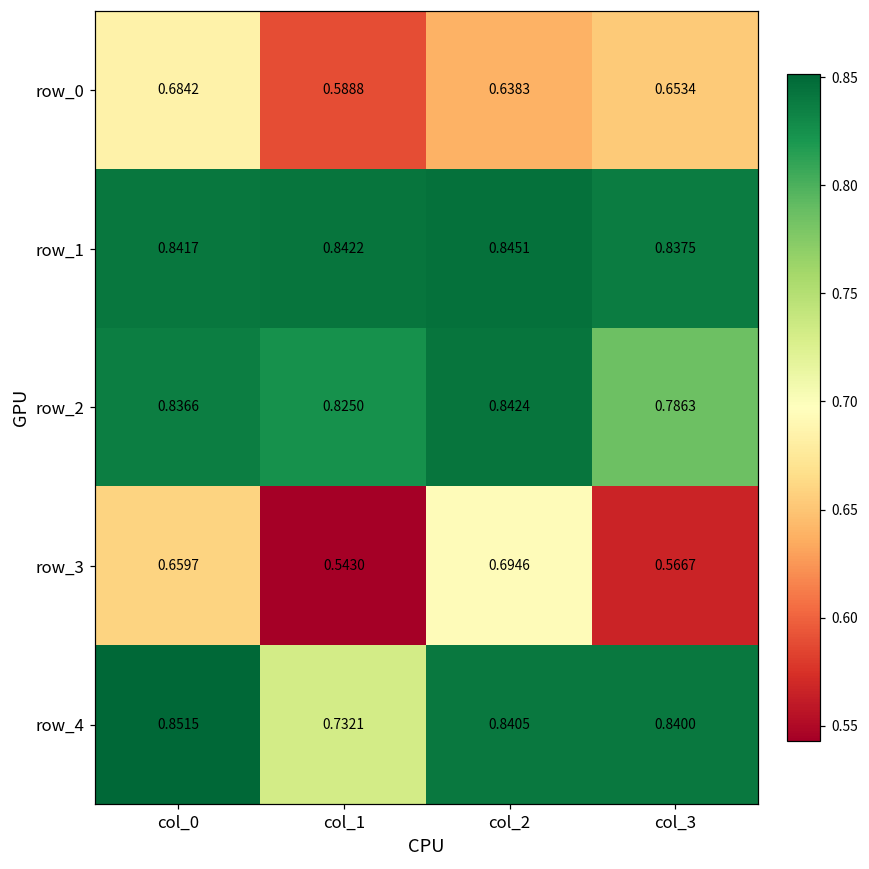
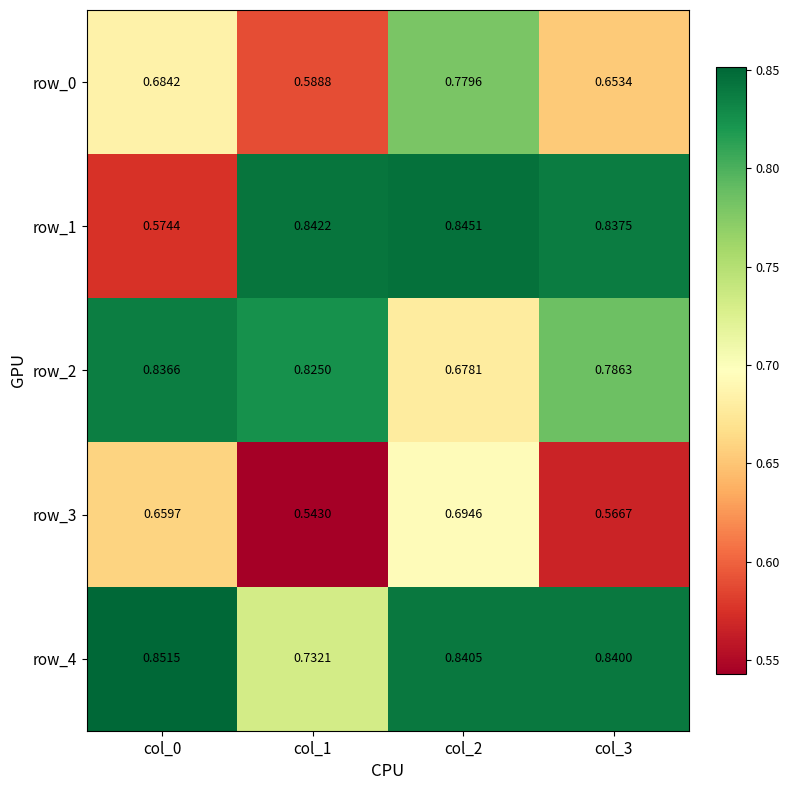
  {
    "row_0": {
      "col_0": 0.6842,
      "col_1": 0.5888,
-     "col_2": 0.6383,
+     "col_2": 0.7796,
      "col_3": 0.6534
    },
    "row_1": {
-     "col_0": 0.8417,
+     "col_0": 0.5744,
      "col_1": 0.8422,
      "col_2": 0.8451,
      "col_3": 0.8375
    },
    "row_2": {
      "col_0": 0.8366,
      "col_1": 0.8250,
-     "col_2": 0.8424,
+     "col_2": 0.6781,
      "col_3": 0.7863
    },
    "row_3": {
      "col_0": 0.6597,
      "col_1": 0.5430,
      "col_2": 0.6946,
      "col_3": 0.5667
    },
    "row_4": {
      "col_0": 0.8515,
      "col_1": 0.7321,
      "col_2": 0.8405,
      "col_3": 0.8400
    }
  }
